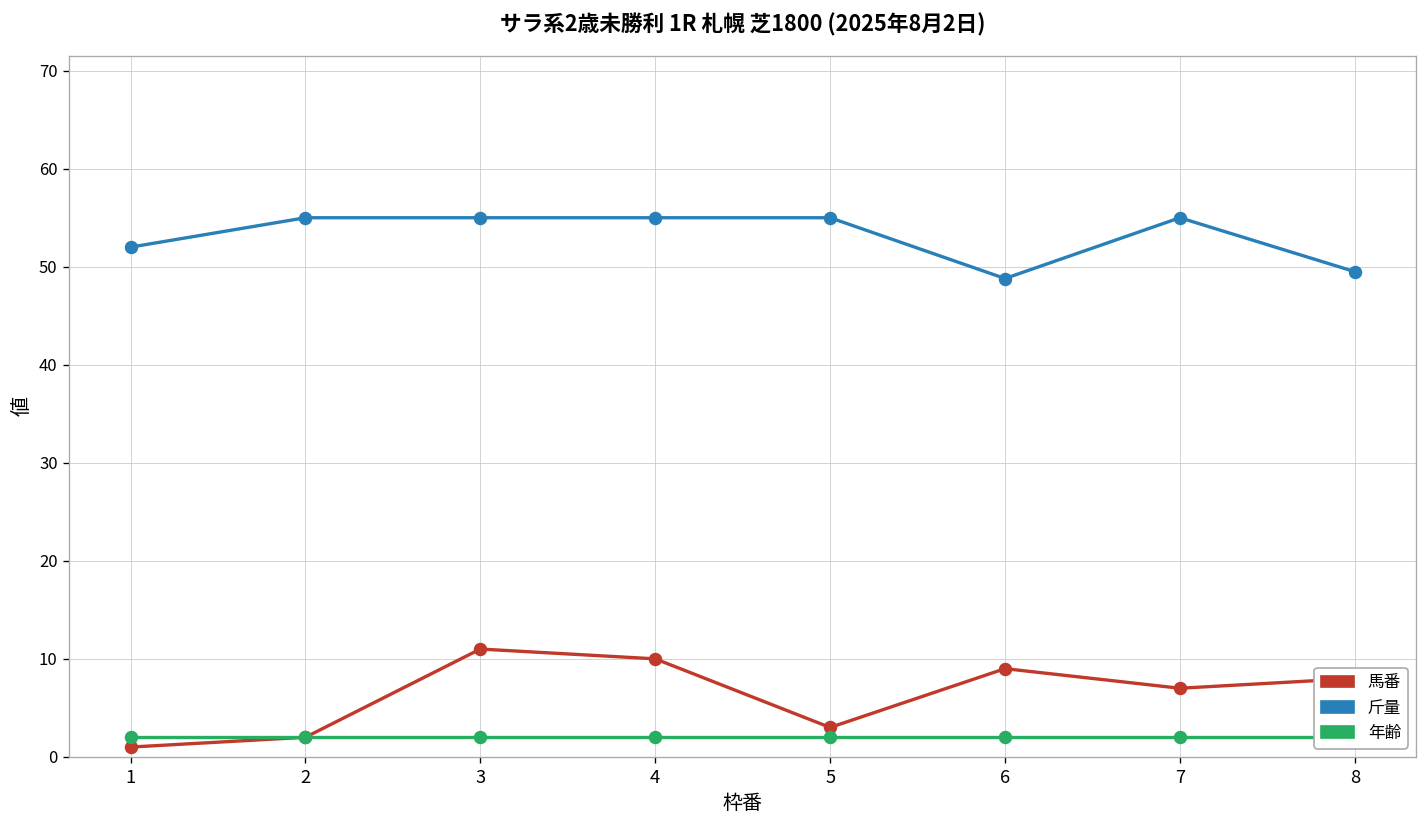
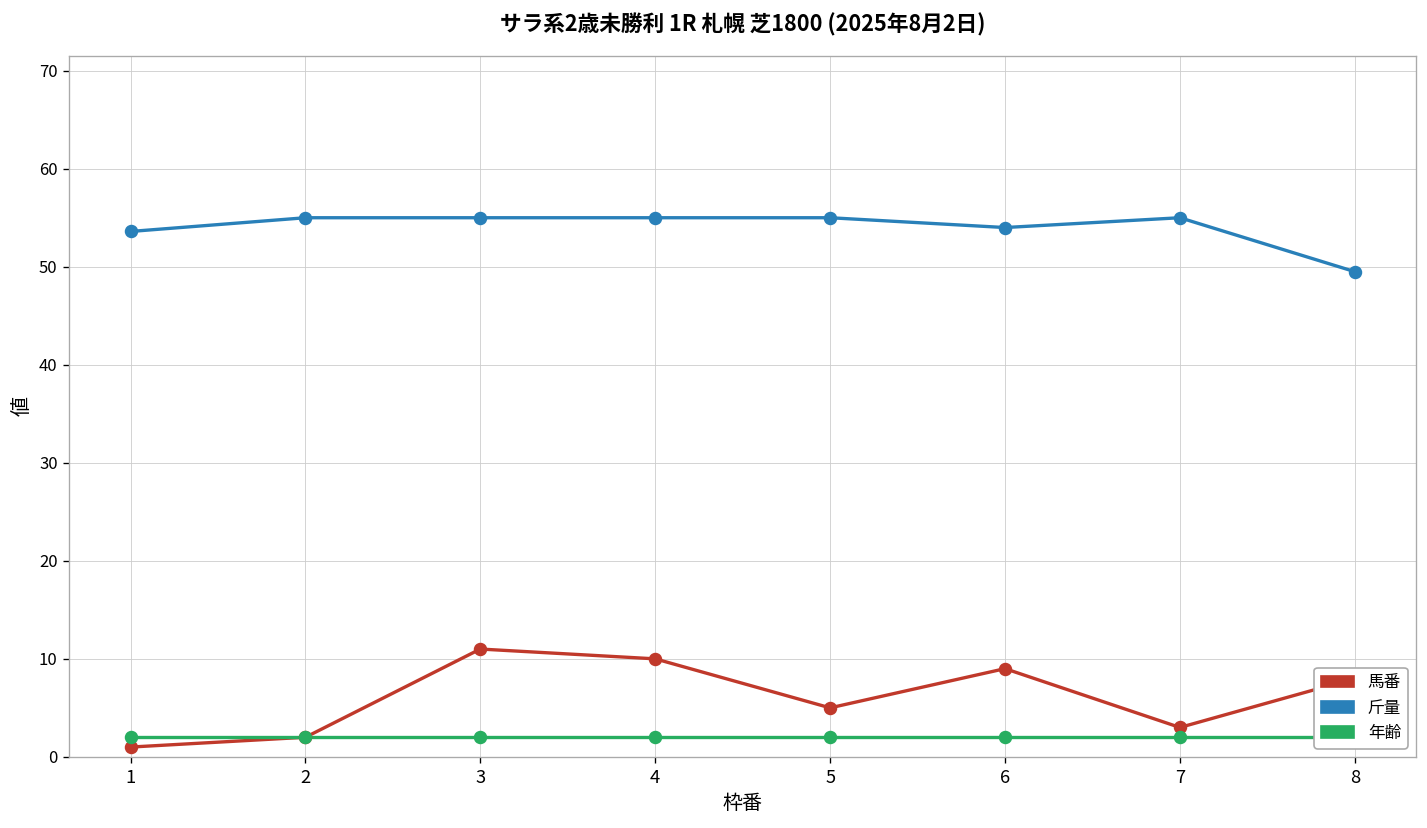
  {
    "斤量": {
-     "1": 52,
+     "1": 54,
      "2": 55,
      "3": 55,
      "4": 55,
      "5": 55,
-     "6": 49,
+     "6": 54,
      "7": 55,
      "8": 50
    },
    "馬番": {
      "1": 1,
      "3": 11,
      "4": 10,
-     "5": 3,
+     "5": 5,
      "6": 9,
-     "7": 7
+     "7": 3
    },
    "年齢": {
      "1": 2,
      "3": 2,
      "4": 2,
      "5": 2,
      "6": 2,
      "7": 2
    }
  }
